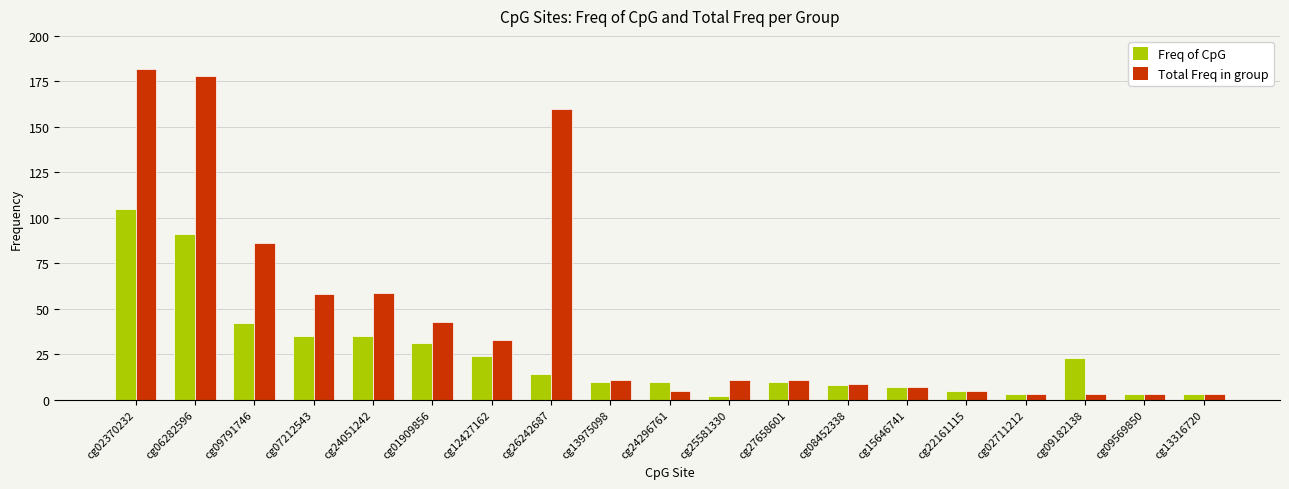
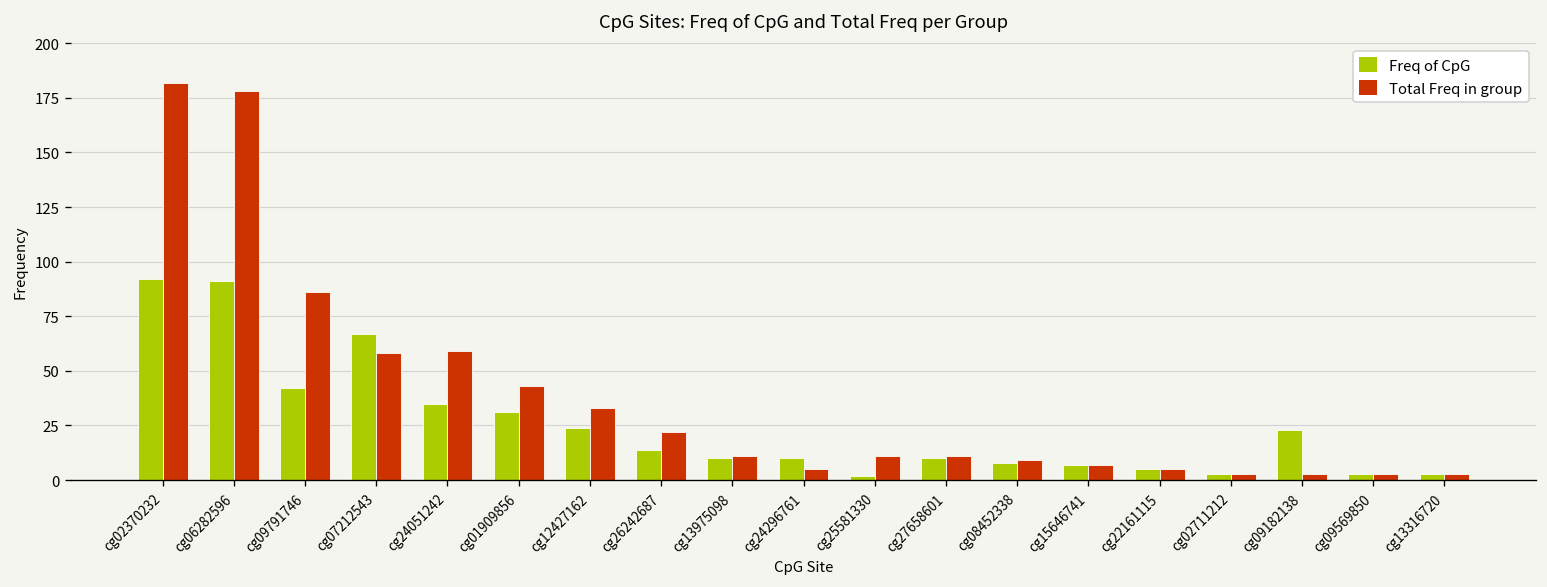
  {
    "Freq of CpG": {
-     "cg02370232": 105,
+     "cg02370232": 92,
      "cg06282596": 91,
      "cg09791746": 42,
-     "cg07212543": 35,
+     "cg07212543": 67,
      "cg24051242": 35,
      "cg01909856": 31,
      "cg12427162": 24,
      "cg26242687": 14,
      "cg13975098": 10,
      "cg24296761": 10,
      "cg25581330": 2,
      "cg27658601": 10,
      "cg08452338": 8,
      "cg15646741": 7,
      "cg22161115": 5,
      "cg02711212": 3,
      "cg09182138": 23,
      "cg09569850": 3,
      "cg13316720": 3
    },
    "Total Freq in group": {
      "cg02370232": 182,
      "cg06282596": 178,
      "cg09791746": 86,
      "cg07212543": 58,
      "cg24051242": 59,
      "cg01909856": 43,
      "cg12427162": 33,
-     "cg26242687": 160,
+     "cg26242687": 22,
      "cg13975098": 11,
      "cg24296761": 5,
      "cg25581330": 11,
      "cg27658601": 11,
      "cg08452338": 9,
      "cg15646741": 7,
      "cg22161115": 5,
      "cg02711212": 3,
      "cg09182138": 3,
      "cg09569850": 3,
      "cg13316720": 3
    }
  }
